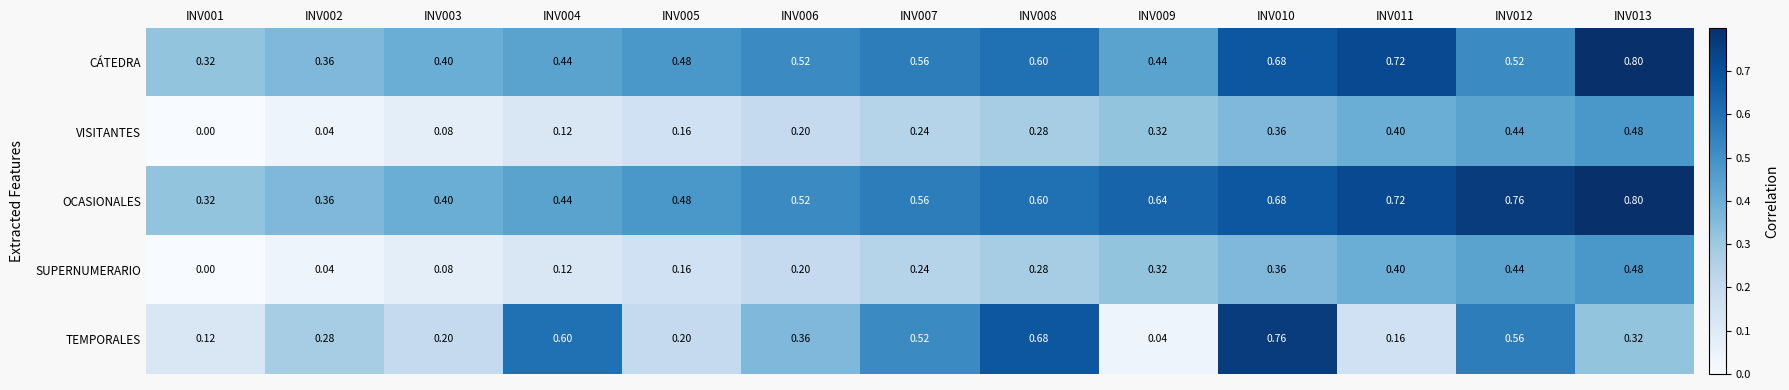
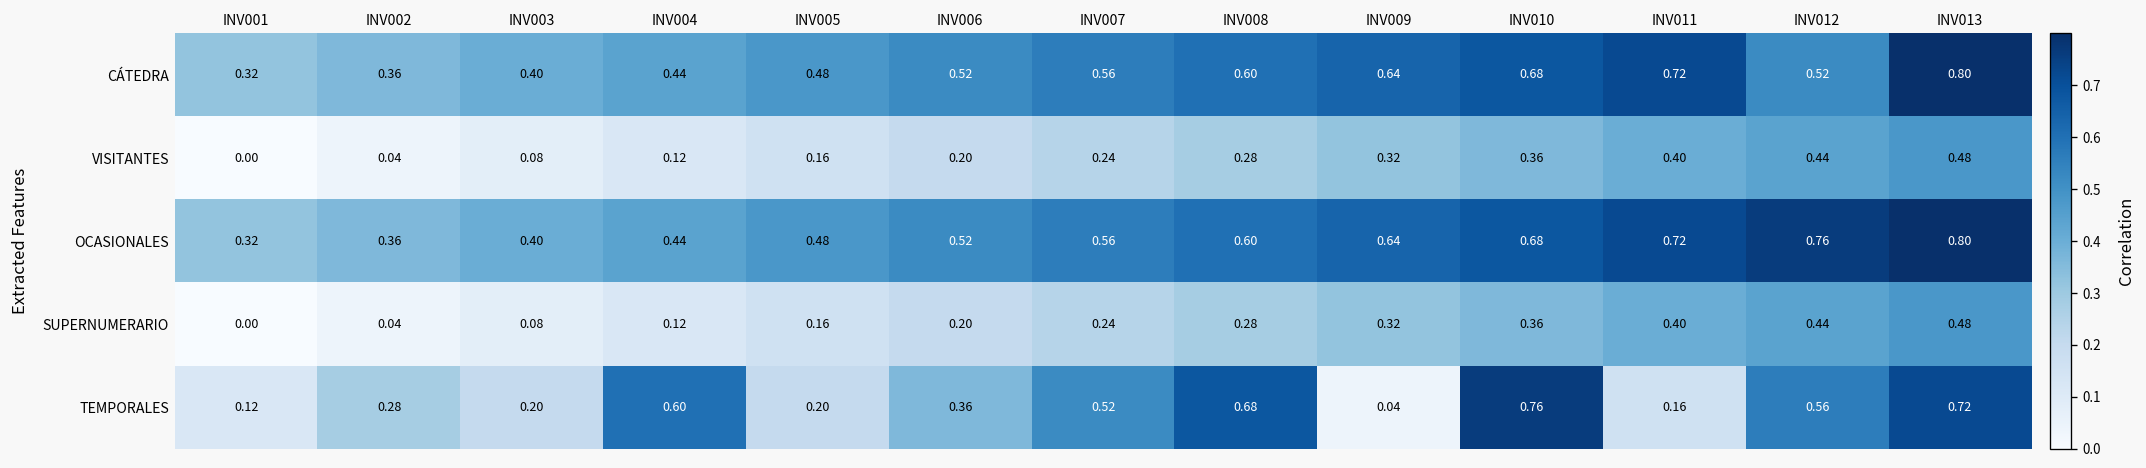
  {
    "CÁTEDRA": {
      "INV001": 0.32,
      "INV002": 0.36,
      "INV003": 0.40,
      "INV004": 0.44,
      "INV005": 0.48,
      "INV006": 0.52,
      "INV007": 0.56,
      "INV008": 0.60,
-     "INV009": 0.44,
+     "INV009": 0.64,
      "INV010": 0.68,
      "INV011": 0.72,
      "INV012": 0.52,
      "INV013": 0.80
    },
    "VISITANTES": {
      "INV001": 0.00,
      "INV002": 0.04,
      "INV003": 0.08,
      "INV004": 0.12,
      "INV005": 0.16,
      "INV006": 0.20,
      "INV007": 0.24,
      "INV008": 0.28,
      "INV009": 0.32,
      "INV010": 0.36,
      "INV011": 0.40,
      "INV012": 0.44,
      "INV013": 0.48
    },
    "OCASIONALES": {
      "INV001": 0.32,
      "INV002": 0.36,
      "INV003": 0.40,
      "INV004": 0.44,
      "INV005": 0.48,
      "INV006": 0.52,
      "INV007": 0.56,
      "INV008": 0.60,
      "INV009": 0.64,
      "INV010": 0.68,
      "INV011": 0.72,
      "INV012": 0.76,
      "INV013": 0.80
    },
    "SUPERNUMERARIO": {
      "INV001": 0.00,
      "INV002": 0.04,
      "INV003": 0.08,
      "INV004": 0.12,
      "INV005": 0.16,
      "INV006": 0.20,
      "INV007": 0.24,
      "INV008": 0.28,
      "INV009": 0.32,
      "INV010": 0.36,
      "INV011": 0.40,
      "INV012": 0.44,
      "INV013": 0.48
    },
    "TEMPORALES": {
      "INV001": 0.12,
      "INV002": 0.28,
      "INV003": 0.20,
      "INV004": 0.60,
      "INV005": 0.20,
      "INV006": 0.36,
      "INV007": 0.52,
      "INV008": 0.68,
      "INV009": 0.04,
      "INV010": 0.76,
      "INV011": 0.16,
      "INV012": 0.56,
-     "INV013": 0.32
+     "INV013": 0.72
    }
  }
